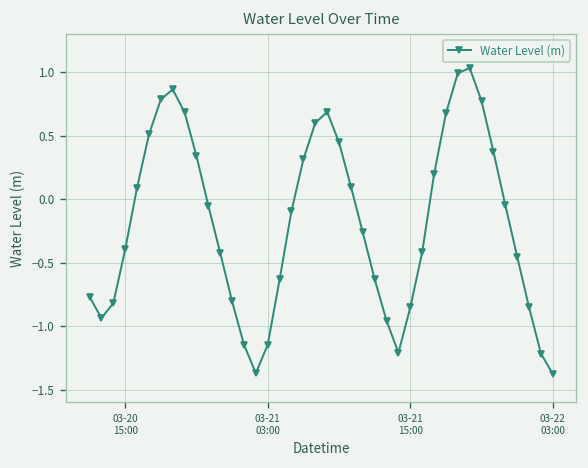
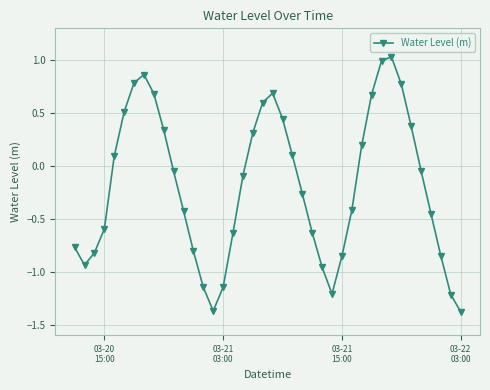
  {
-   "03-20 15:00": -0.40,
+   "03-20 15:00": -0.60,
    "03-21 03:00": -1.15,
    "03-21 15:00": -0.85,
    "03-22 03:00": -1.38
  }
